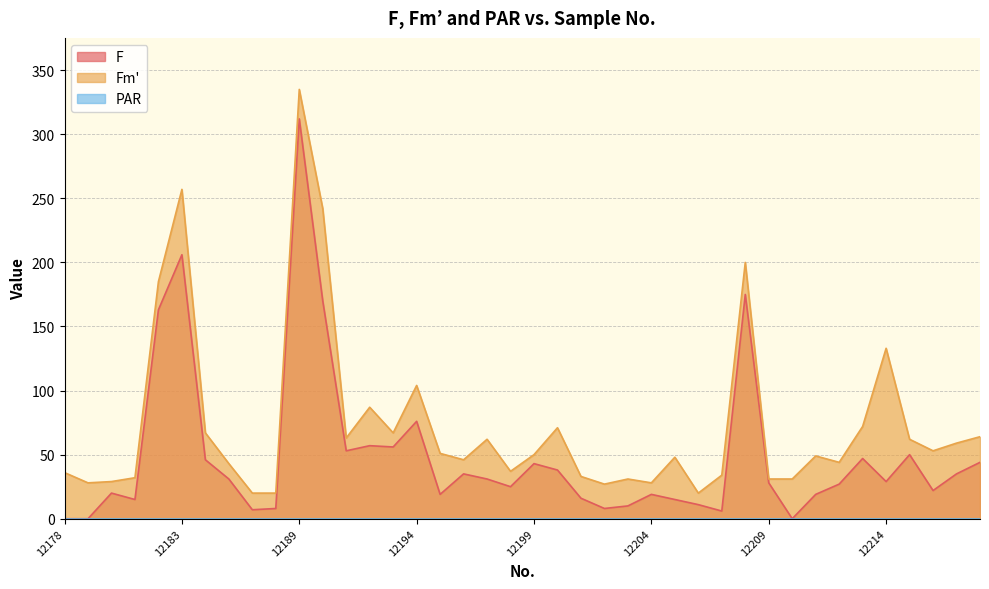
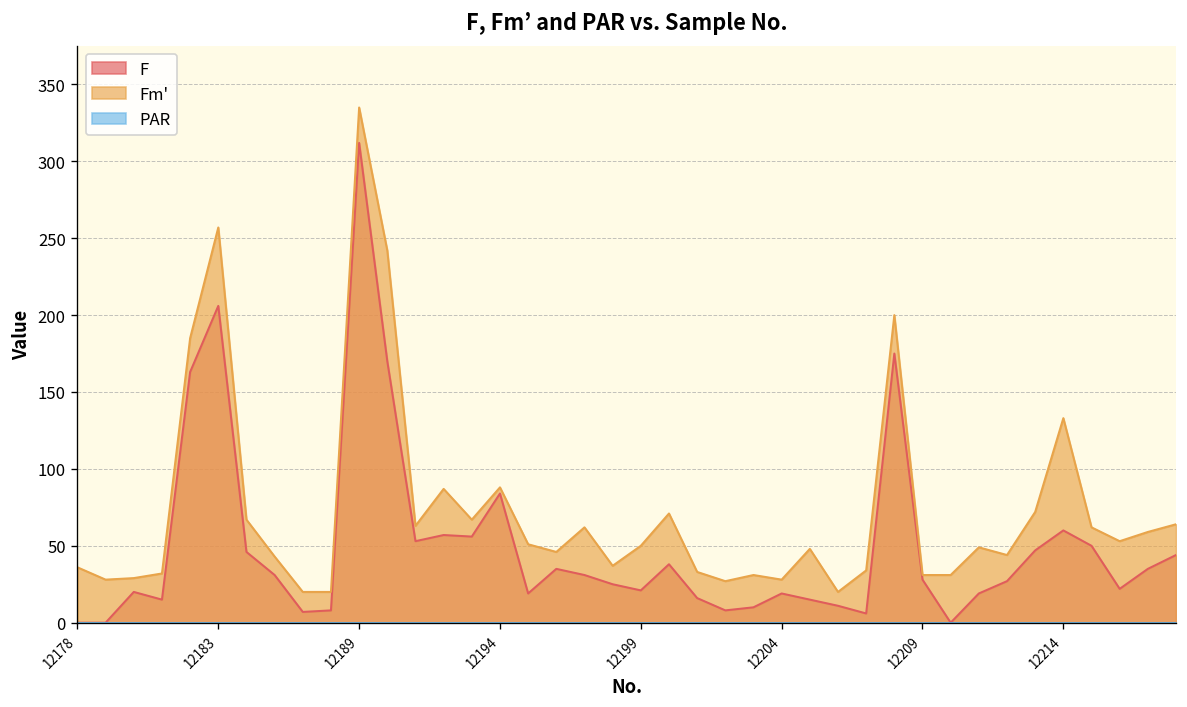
  {
    "F": {
      "12183": 206,
      "12189": 312,
-     "12194": 76,
-     "12199": 43,
+     "12194": 84,
+     "12199": 21,
      "12204": 19,
      "12209": 28,
-     "12214": 29
+     "12214": 60
    },
    "Fm'": {
      "12178": 36,
      "12183": 257,
      "12189": 335,
-     "12194": 104,
+     "12194": 88,
      "12199": 50,
      "12204": 28,
      "12209": 31,
      "12214": 133
    },
    "PAR": {
      "12183": 0,
      "12189": 0,
      "12194": 0,
      "12199": 0,
      "12204": 0,
      "12209": 0,
      "12214": 0
    }
  }
